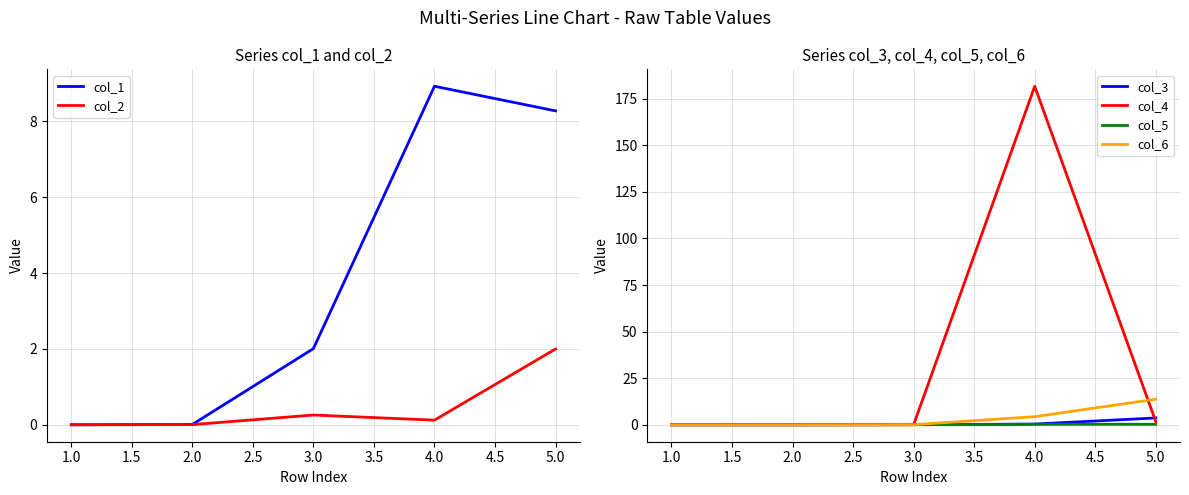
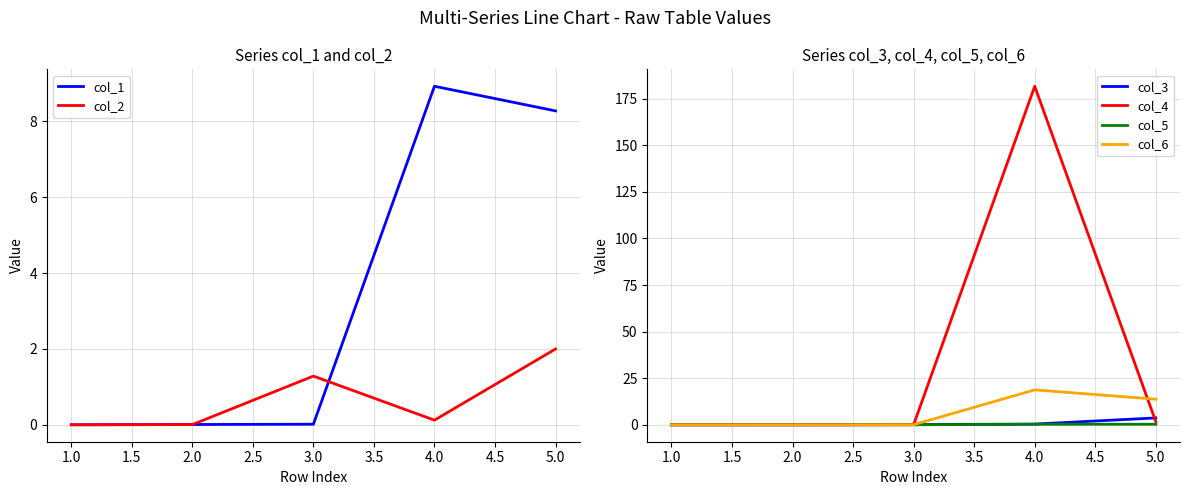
  {
    "Series col_1 and col_2": {
      "col_1": {
-       "3.0": 2.0,
+       "3.0": 0.0,
        "4.0": 8.9,
        "5.0": 8.3
      },
      "col_2": {
-       "3.0": 0.3,
+       "3.0": 1.3,
        "4.0": 0.1,
        "5.0": 2.0
      }
    },
    "Series col_3, col_4, col_5, col_6": {
      "col_3": {
        "5.0": 4
      },
      "col_4": {
        "4.0": 182,
        "5.0": 2
      },
      "col_5": {
        "5.0": 0
      },
      "col_6": {
-       "4.0": 4,
+       "4.0": 19,
        "5.0": 14
      }
    }
  }
